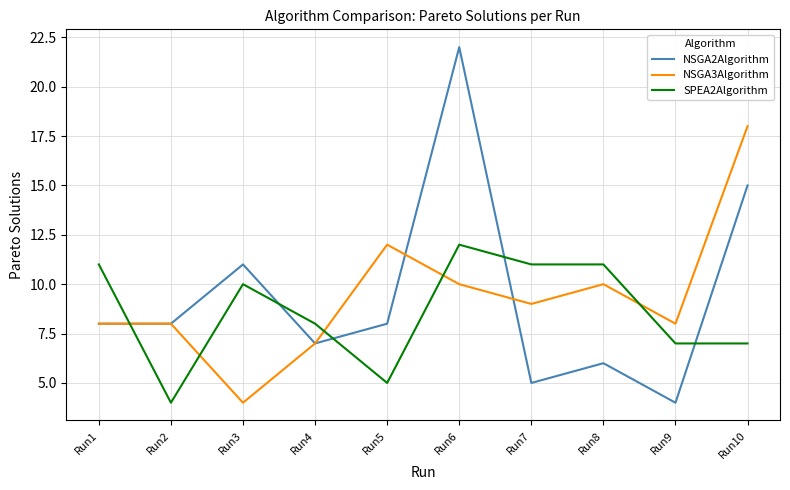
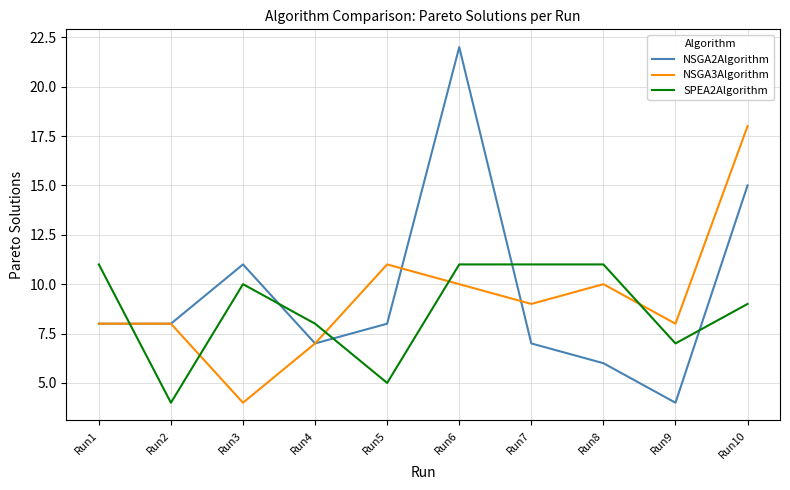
  {
    "NSGA2Algorithm": {
      "Run3": 11,
      "Run5": 8,
      "Run6": 22,
-     "Run7": 5,
+     "Run7": 7,
      "Run8": 6,
      "Run9": 4,
      "Run10": 15
    },
    "NSGA3Algorithm": {
      "Run3": 4,
-     "Run5": 12,
+     "Run5": 11,
      "Run6": 10,
      "Run7": 9,
      "Run8": 10,
      "Run9": 8,
      "Run10": 18
    },
    "SPEA2Algorithm": {
      "Run1": 11,
      "Run2": 4,
      "Run3": 10,
      "Run4": 8,
      "Run5": 5,
-     "Run6": 12,
+     "Run6": 11,
      "Run7": 11,
      "Run8": 11,
      "Run9": 7,
-     "Run10": 7
+     "Run10": 9
    }
  }
